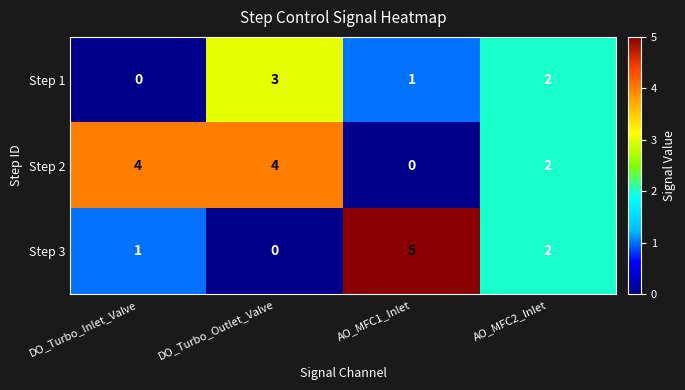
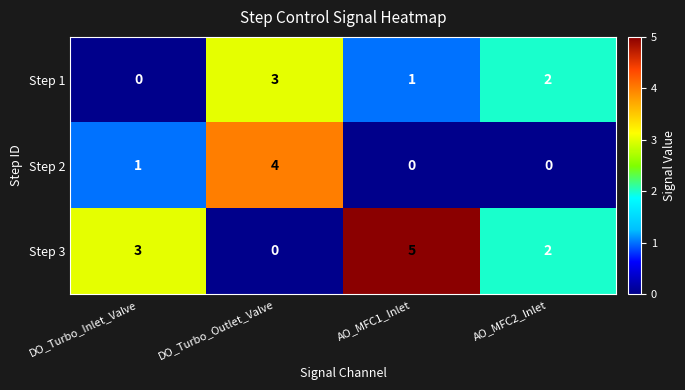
  {
    "Step 1": {
      "DO_Turbo_Inlet_Valve": 0,
      "DO_Turbo_Outlet_Valve": 3,
      "AO_MFC1_Inlet": 1,
      "AO_MFC2_Inlet": 2
    },
    "Step 2": {
-     "DO_Turbo_Inlet_Valve": 4,
+     "DO_Turbo_Inlet_Valve": 1,
      "DO_Turbo_Outlet_Valve": 4,
      "AO_MFC1_Inlet": 0,
-     "AO_MFC2_Inlet": 2
+     "AO_MFC2_Inlet": 0
    },
    "Step 3": {
-     "DO_Turbo_Inlet_Valve": 1,
+     "DO_Turbo_Inlet_Valve": 3,
      "DO_Turbo_Outlet_Valve": 0,
      "AO_MFC1_Inlet": 5,
      "AO_MFC2_Inlet": 2
    }
  }
